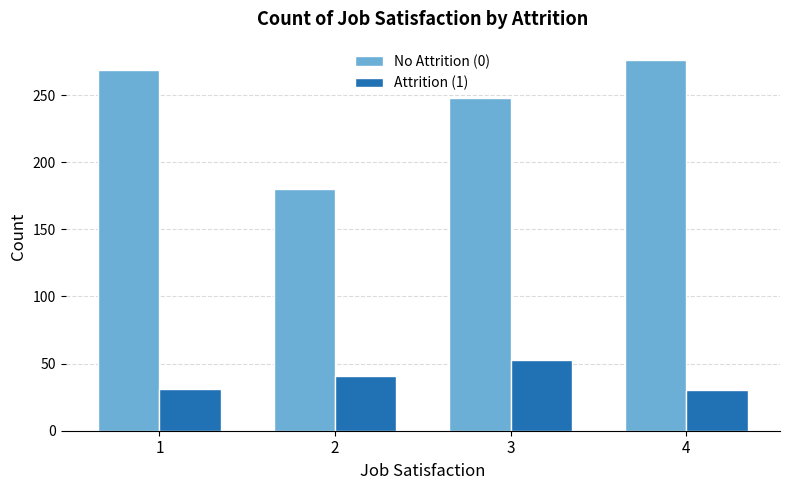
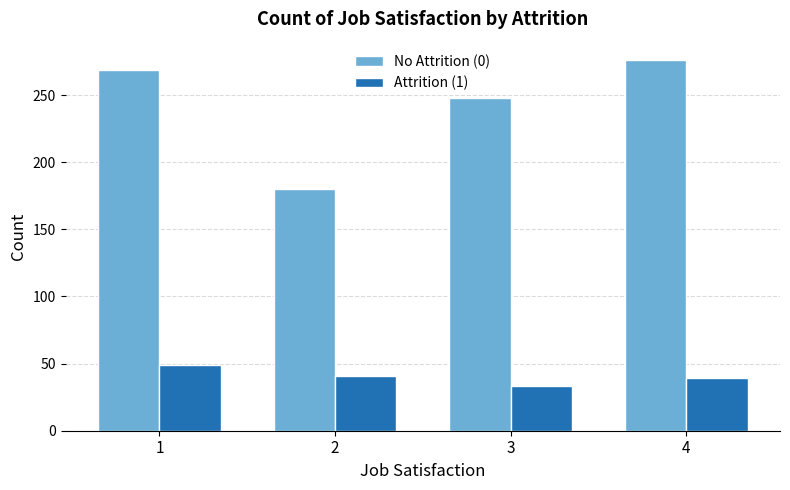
  {
    "No Attrition (0)": {
      "1": 269,
      "2": 180,
      "3": 248,
      "4": 276
    },
    "Attrition (1)": {
-     "1": 31,
+     "1": 49,
      "2": 41,
-     "3": 53,
-     "4": 30
+     "3": 33,
+     "4": 39
    }
  }
